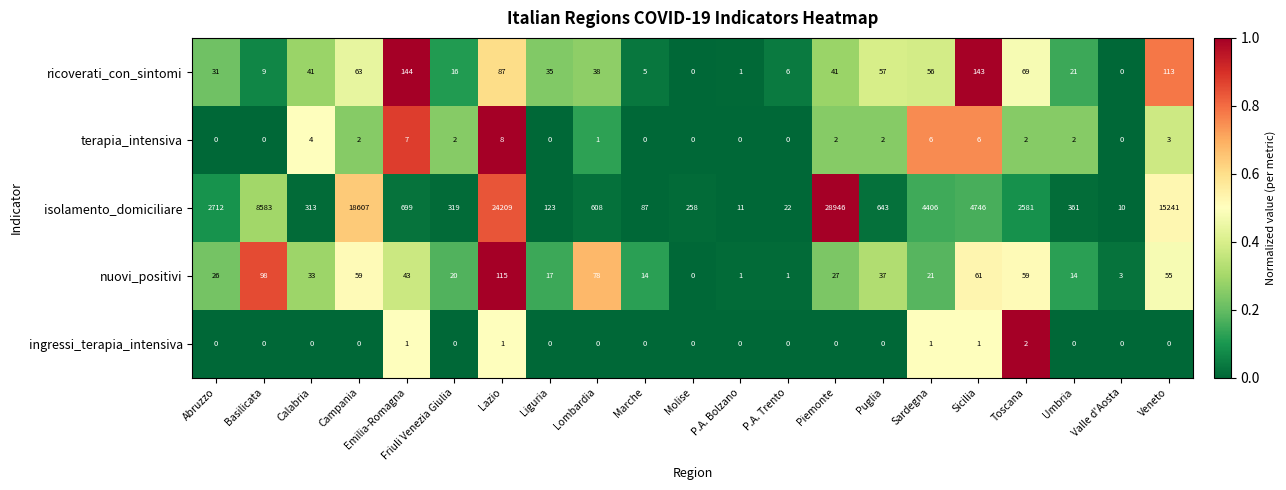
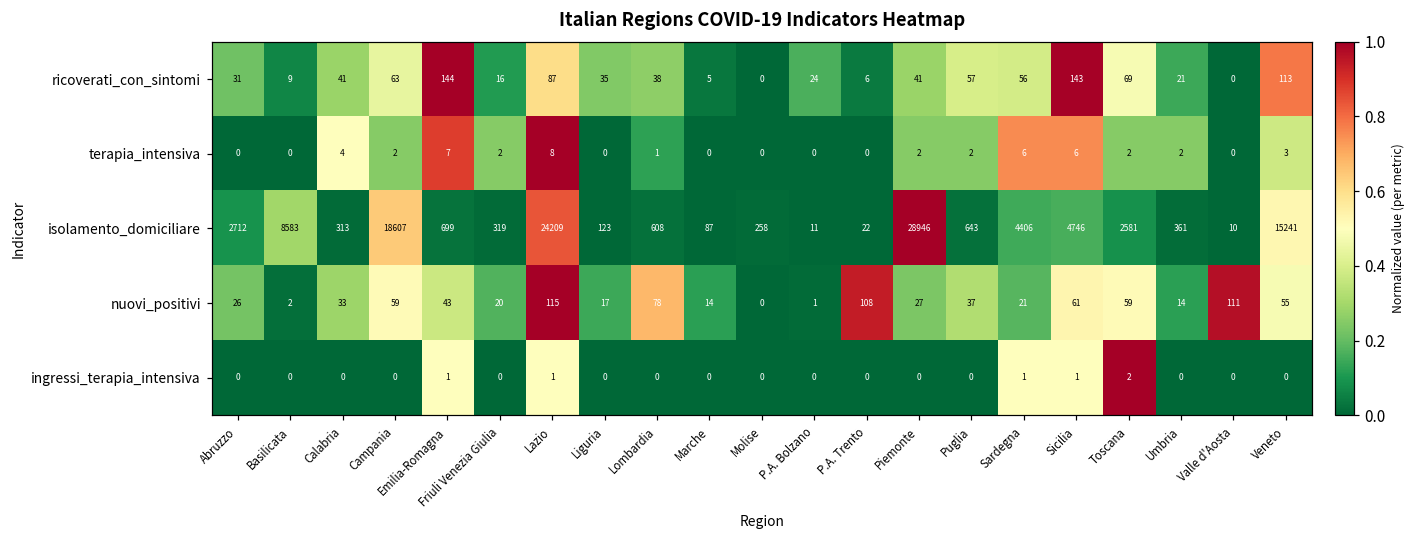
  {
    "ricoverati_con_sintomi": {
      "Abruzzo": 31,
      "Basilicata": 9,
      "Calabria": 41,
      "Campania": 63,
      "Emilia-Romagna": 144,
      "Friuli Venezia Giulia": 16,
      "Lazio": 87,
      "Liguria": 35,
      "Lombardia": 38,
      "Marche": 5,
      "Molise": 0,
-     "P.A. Bolzano": 1,
+     "P.A. Bolzano": 24,
      "P.A. Trento": 6,
      "Piemonte": 41,
      "Puglia": 57,
      "Sardegna": 56,
      "Sicilia": 143,
      "Toscana": 69,
      "Umbria": 21,
      "Valle d'Aosta": 0,
      "Veneto": 113
    },
    "terapia_intensiva": {
      "Abruzzo": 0,
      "Basilicata": 0,
      "Calabria": 4,
      "Campania": 2,
      "Emilia-Romagna": 7,
      "Friuli Venezia Giulia": 2,
      "Lazio": 8,
      "Liguria": 0,
      "Lombardia": 1,
      "Marche": 0,
      "Molise": 0,
      "P.A. Bolzano": 0,
      "P.A. Trento": 0,
      "Piemonte": 2,
      "Puglia": 2,
      "Sardegna": 6,
      "Sicilia": 6,
      "Toscana": 2,
      "Umbria": 2,
      "Valle d'Aosta": 0,
      "Veneto": 3
    },
    "isolamento_domiciliare": {
      "Abruzzo": 2712,
      "Basilicata": 8583,
      "Calabria": 313,
      "Campania": 18607,
      "Emilia-Romagna": 699,
      "Friuli Venezia Giulia": 319,
      "Lazio": 24209,
      "Liguria": 123,
      "Lombardia": 608,
      "Marche": 87,
      "Molise": 258,
      "P.A. Bolzano": 11,
      "P.A. Trento": 22,
      "Piemonte": 28946,
      "Puglia": 643,
      "Sardegna": 4406,
      "Sicilia": 4746,
      "Toscana": 2581,
      "Umbria": 361,
      "Valle d'Aosta": 10,
      "Veneto": 15241
    },
    "nuovi_positivi": {
      "Abruzzo": 26,
-     "Basilicata": 98,
+     "Basilicata": 2,
      "Calabria": 33,
      "Campania": 59,
      "Emilia-Romagna": 43,
      "Friuli Venezia Giulia": 20,
      "Lazio": 115,
      "Liguria": 17,
      "Lombardia": 78,
      "Marche": 14,
      "Molise": 0,
      "P.A. Bolzano": 1,
-     "P.A. Trento": 1,
+     "P.A. Trento": 108,
      "Piemonte": 27,
      "Puglia": 37,
      "Sardegna": 21,
      "Sicilia": 61,
      "Toscana": 59,
      "Umbria": 14,
-     "Valle d'Aosta": 3,
+     "Valle d'Aosta": 111,
      "Veneto": 55
    },
    "ingressi_terapia_intensiva": {
      "Abruzzo": 0,
      "Basilicata": 0,
      "Calabria": 0,
      "Campania": 0,
      "Emilia-Romagna": 1,
      "Friuli Venezia Giulia": 0,
      "Lazio": 1,
      "Liguria": 0,
      "Lombardia": 0,
      "Marche": 0,
      "Molise": 0,
      "P.A. Bolzano": 0,
      "P.A. Trento": 0,
      "Piemonte": 0,
      "Puglia": 0,
      "Sardegna": 1,
      "Sicilia": 1,
      "Toscana": 2,
      "Umbria": 0,
      "Valle d'Aosta": 0,
      "Veneto": 0
    }
  }
